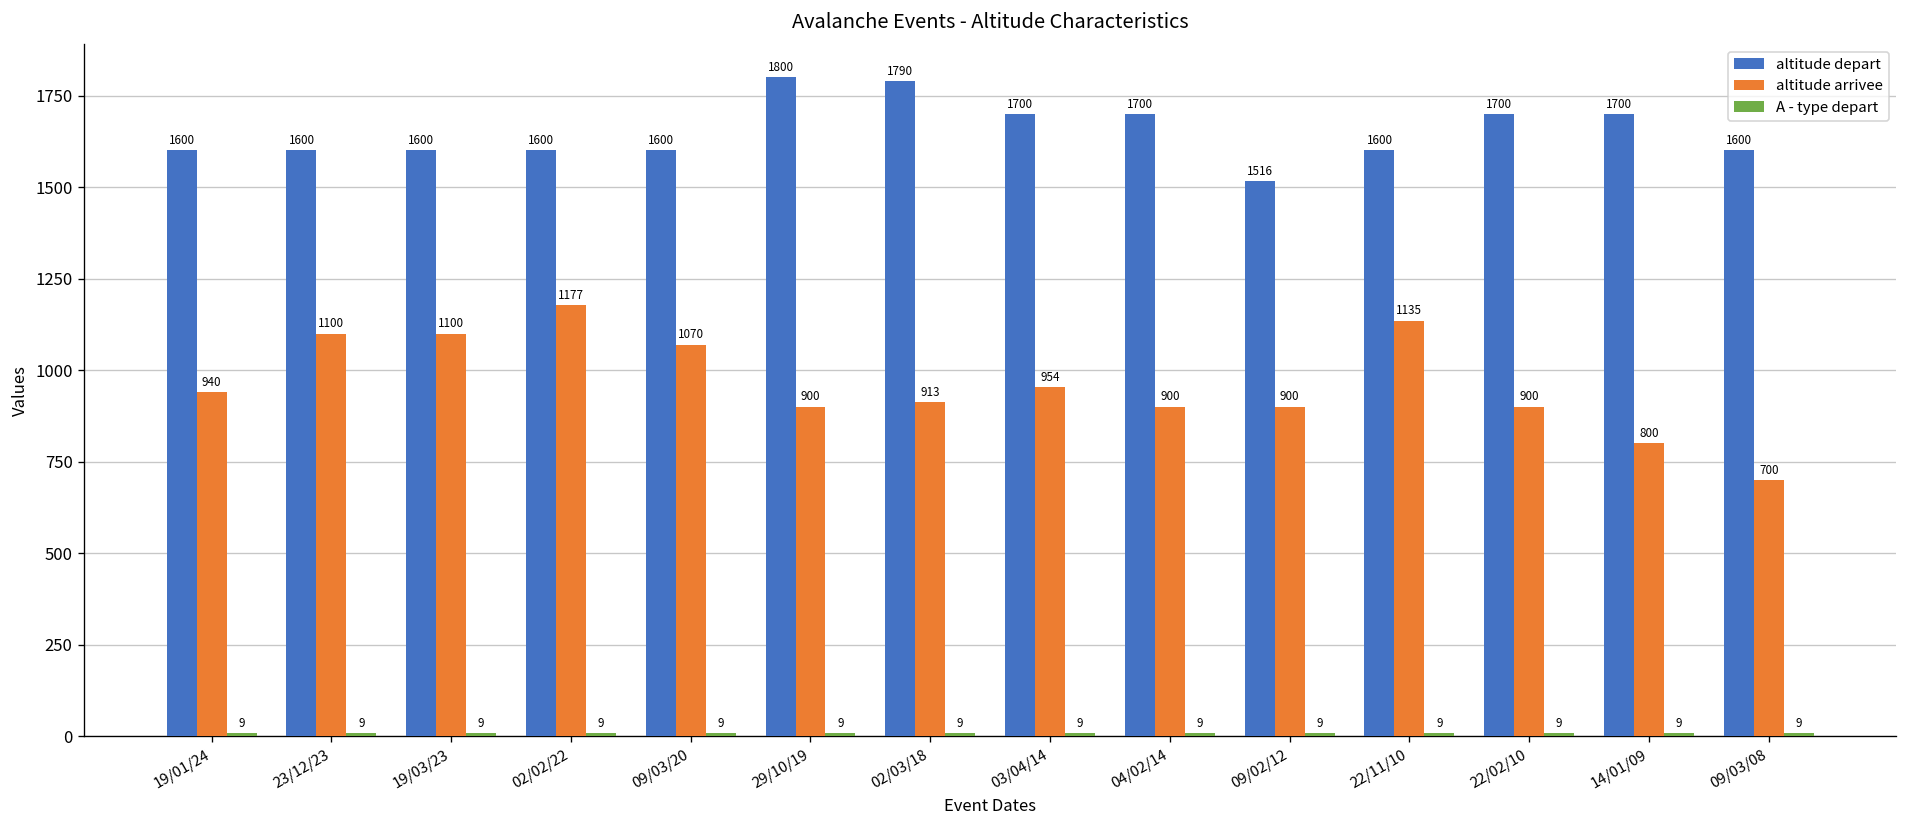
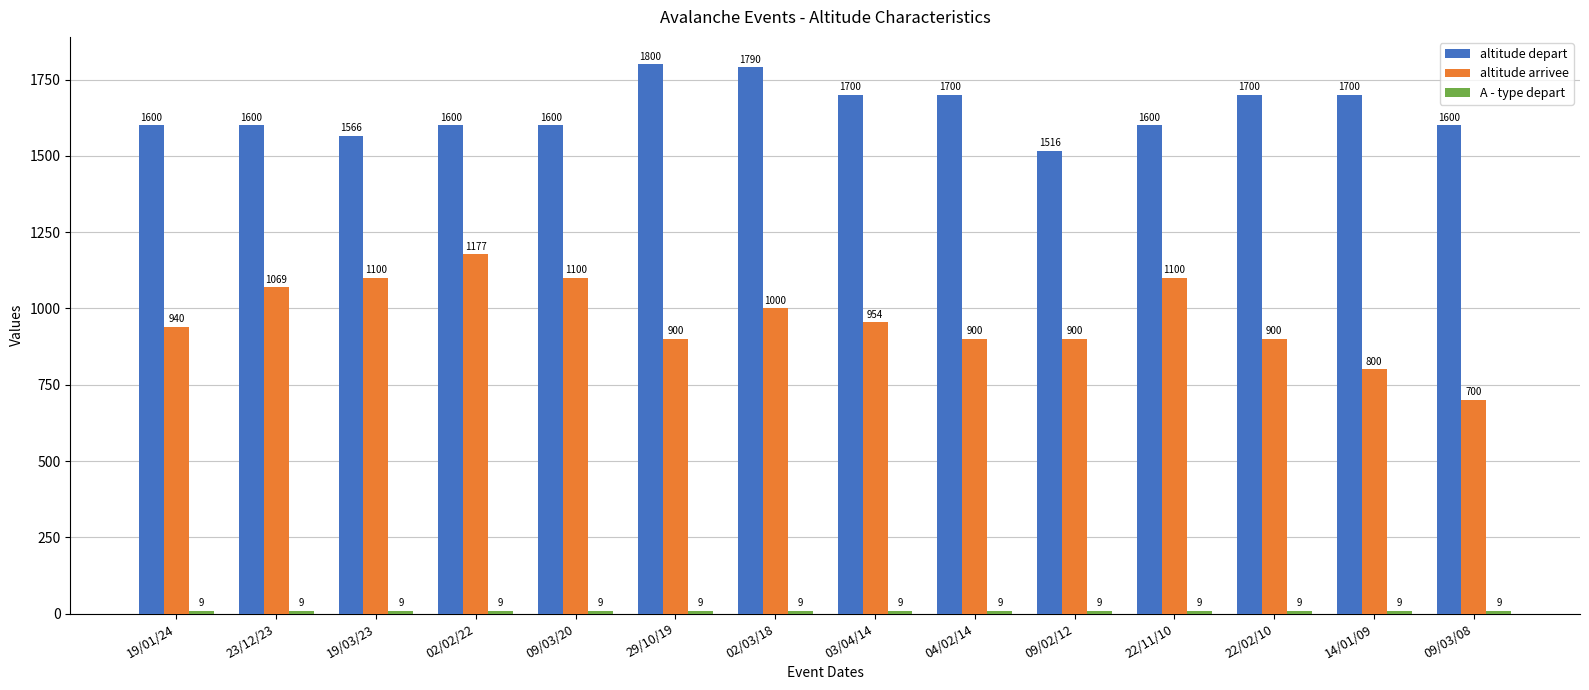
  {
    "altitude depart": {
      "19/01/24": 1600,
      "23/12/23": 1600,
-     "19/03/23": 1600,
+     "19/03/23": 1566,
      "02/02/22": 1600,
      "09/03/20": 1600,
      "29/10/19": 1800,
      "02/03/18": 1790,
      "03/04/14": 1700,
      "04/02/14": 1700,
      "09/02/12": 1516,
      "22/11/10": 1600,
      "22/02/10": 1700,
      "14/01/09": 1700,
      "09/03/08": 1600
    },
    "altitude arrivee": {
      "19/01/24": 940,
-     "23/12/23": 1100,
+     "23/12/23": 1069,
      "19/03/23": 1100,
      "02/02/22": 1177,
-     "09/03/20": 1070,
+     "09/03/20": 1100,
      "29/10/19": 900,
-     "02/03/18": 913,
+     "02/03/18": 1000,
      "03/04/14": 954,
      "04/02/14": 900,
      "09/02/12": 900,
-     "22/11/10": 1135,
+     "22/11/10": 1100,
      "22/02/10": 900,
      "14/01/09": 800,
      "09/03/08": 700
    },
    "A - type depart": {
      "19/01/24": 9,
      "23/12/23": 9,
      "19/03/23": 9,
      "02/02/22": 9,
      "09/03/20": 9,
      "29/10/19": 9,
      "02/03/18": 9,
      "03/04/14": 9,
      "04/02/14": 9,
      "09/02/12": 9,
      "22/11/10": 9,
      "22/02/10": 9,
      "14/01/09": 9,
      "09/03/08": 9
    }
  }
